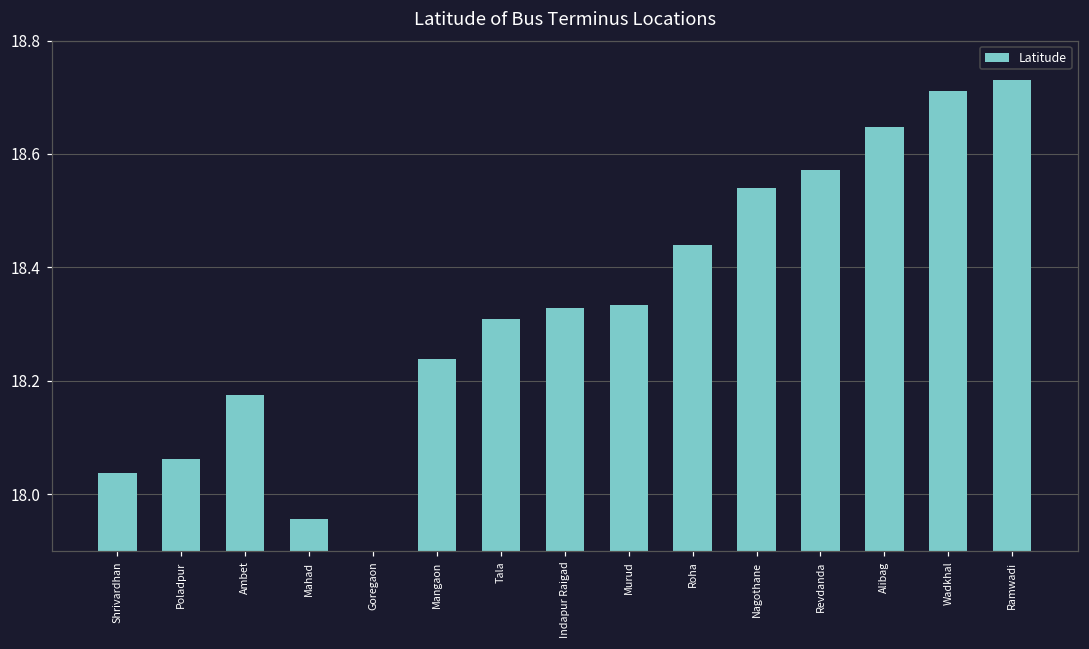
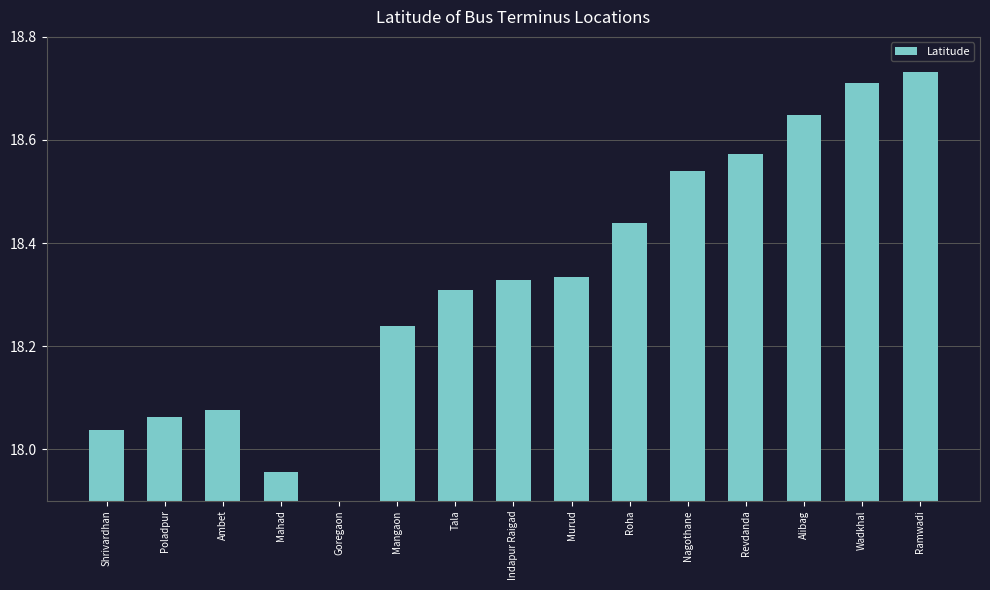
  {
    "Shrivardhan": 18.04,
    "Poladpur": 18.06,
-   "Ambet": 18.17,
+   "Ambet": 18.08,
    "Mahad": 17.96,
    "Mangaon": 18.24,
    "Tala": 18.31,
    "Indapur Raigad": 18.33,
    "Murud": 18.33,
    "Roha": 18.44,
    "Nagothane": 18.54,
    "Revdanda": 18.57,
    "Alibag": 18.65,
    "Wadkhal": 18.71,
    "Ramwadi": 18.73
  }
